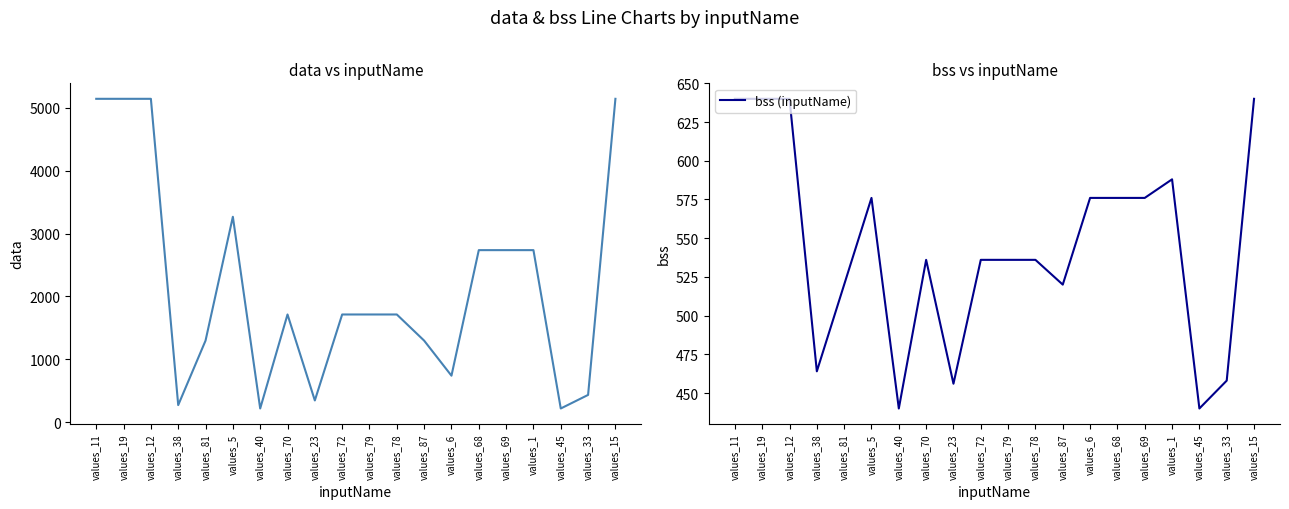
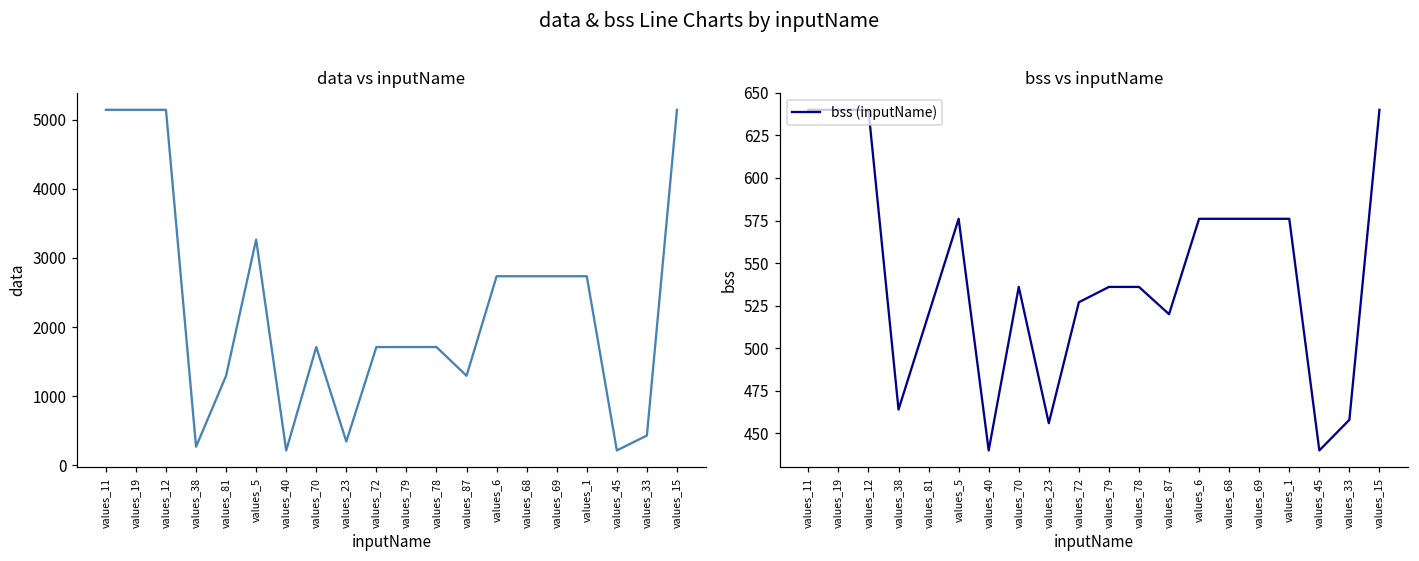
  {
    "data vs inputName": {
      "values_11": 5100,
      "values_19": 5100,
      "values_12": 5100,
      "values_38": 300,
      "values_81": 1300,
      "values_5": 3300,
      "values_40": 200,
      "values_70": 1700,
      "values_23": 300,
      "values_72": 1700,
      "values_79": 1700,
      "values_78": 1700,
      "values_87": 1300,
-     "values_6": 700,
+     "values_6": 2700,
      "values_68": 2700,
      "values_69": 2700,
      "values_1": 2700,
      "values_45": 200,
      "values_33": 400,
      "values_15": 5100
    },
    "bss vs inputName": {
      "values_38": 464,
      "values_81": 520,
      "values_5": 576,
      "values_40": 440,
      "values_70": 536,
      "values_23": 456,
-     "values_72": 536,
+     "values_72": 527,
      "values_79": 536,
      "values_78": 536,
      "values_87": 520,
      "values_6": 576,
      "values_68": 576,
      "values_69": 576,
-     "values_1": 588,
+     "values_1": 576,
      "values_45": 440,
      "values_33": 458,
      "values_15": 640
    }
  }
